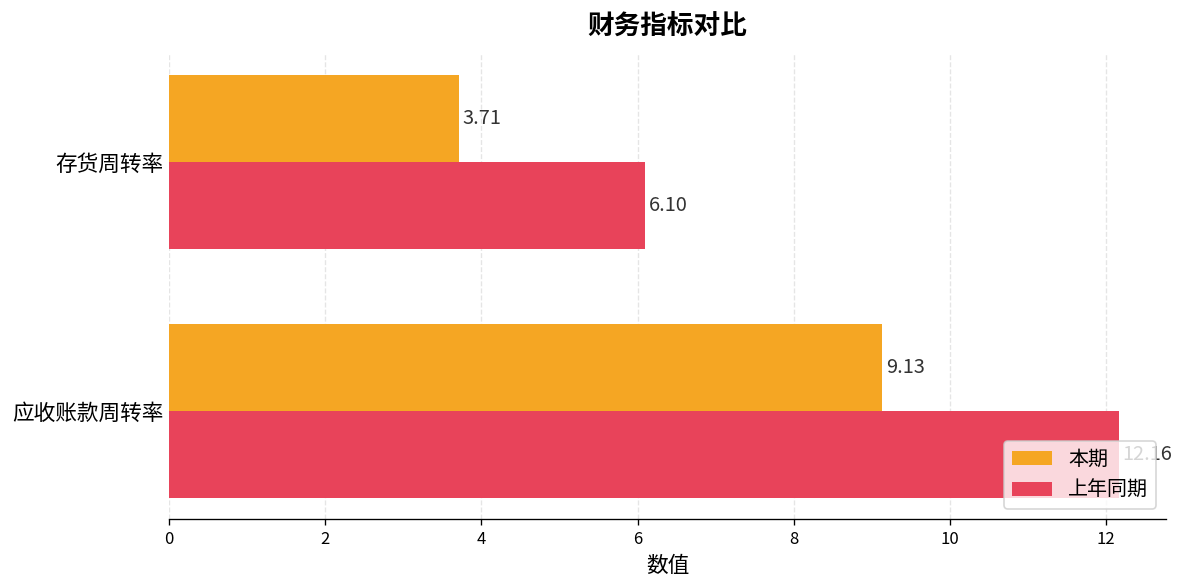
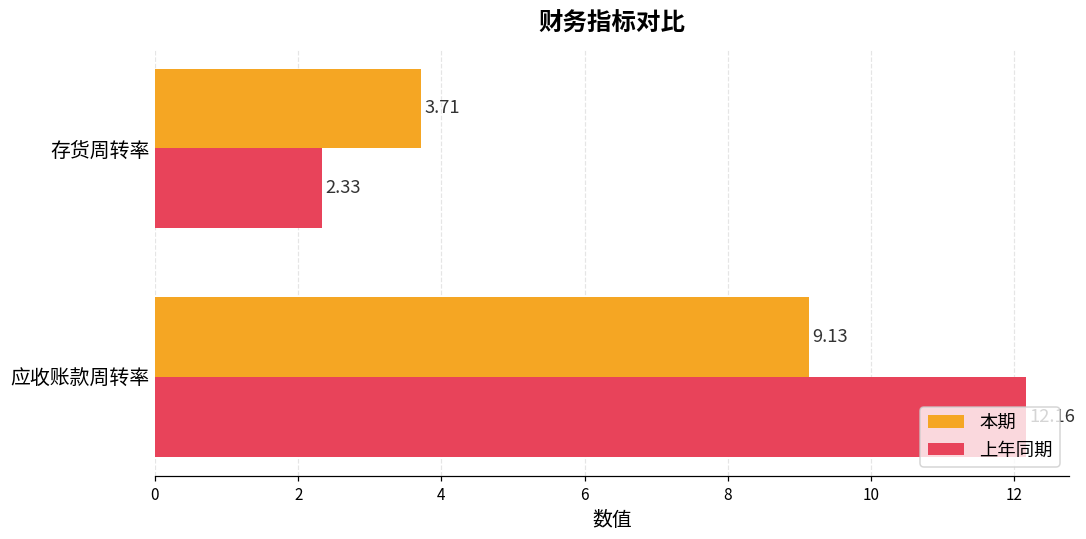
  {
    "本期": {
      "存货周转率": 3.71,
      "应收账款周转率": 9.13
    },
    "上年同期": {
-     "存货周转率": 6.10
+     "存货周转率": 2.33
    }
  }
